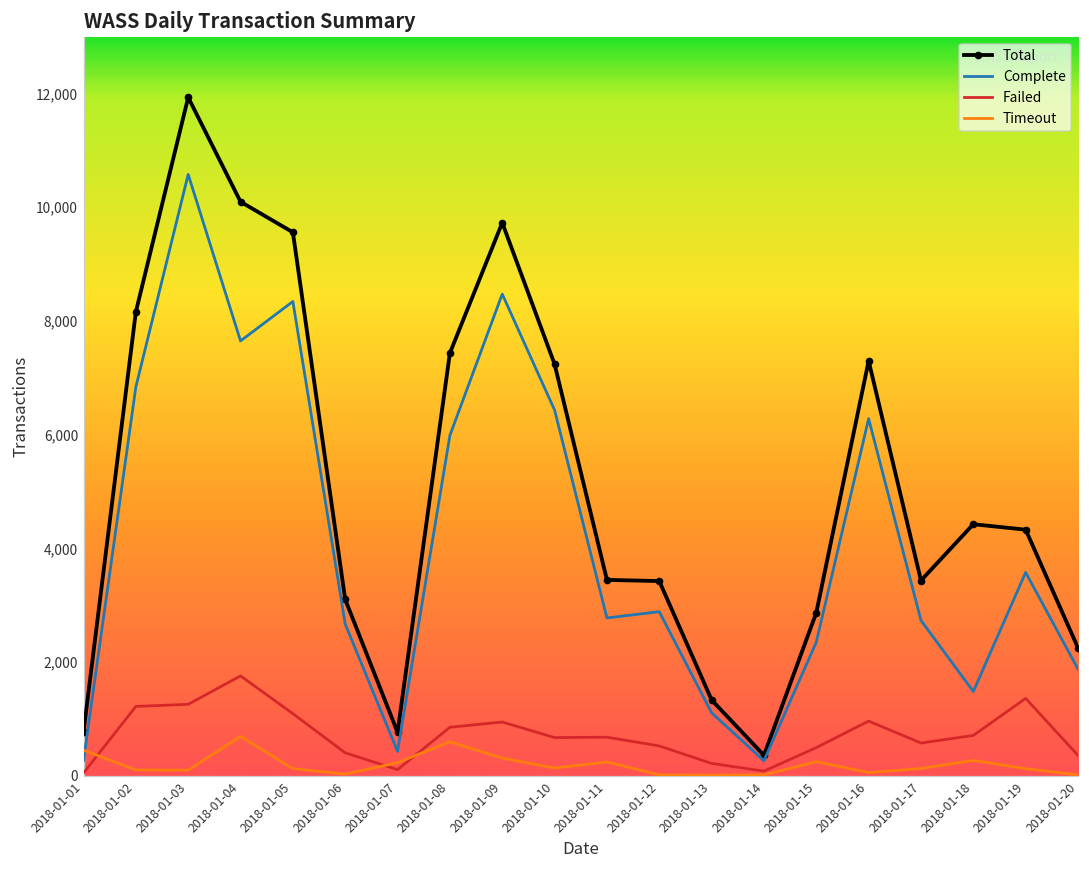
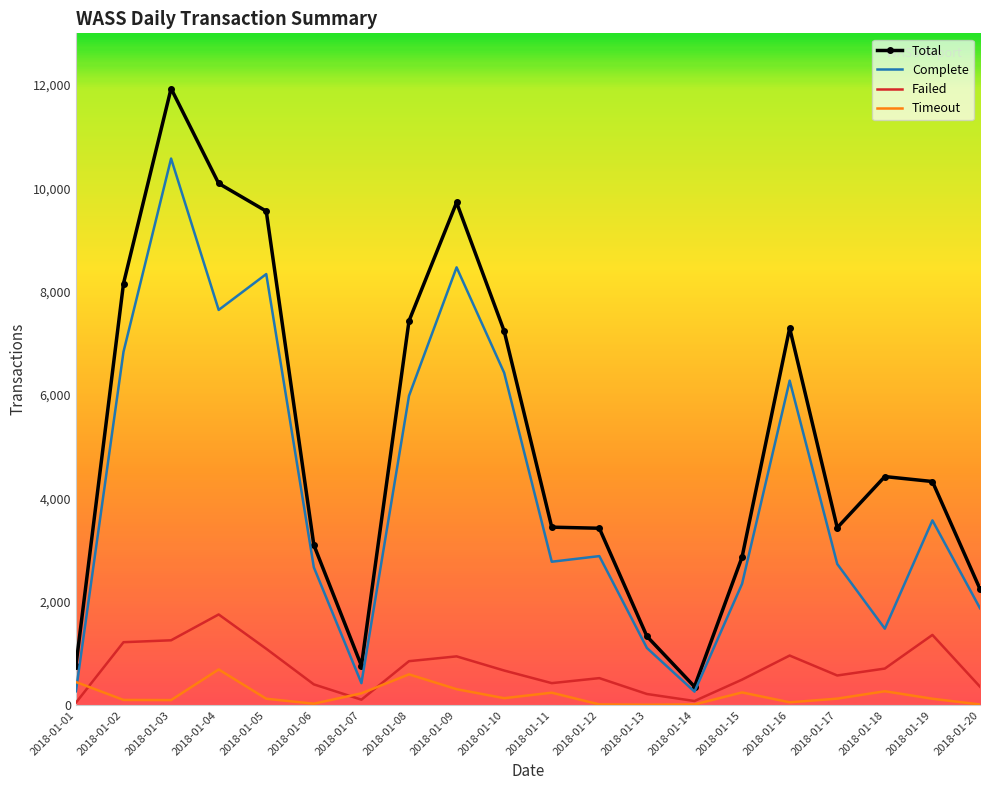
  {
    "Total": {
      "2018-01-01": "800",
      "2018-01-02": "8,200",
      "2018-01-03": "11,900",
      "2018-01-04": "10,100",
      "2018-01-05": "9,600",
      "2018-01-06": "3,100",
      "2018-01-07": "800",
      "2018-01-08": "7,400",
      "2018-01-09": "9,700",
      "2018-01-10": "7,200",
      "2018-01-11": "3,400",
      "2018-01-12": "3,400",
      "2018-01-13": "1,300",
      "2018-01-14": "400",
      "2018-01-15": "2,900",
      "2018-01-16": "7,300",
      "2018-01-17": "3,400",
      "2018-01-18": "4,400",
      "2018-01-19": "4,300",
      "2018-01-20": "2,200"
    },
    "Complete": {
      "2018-01-01": "300",
      "2018-01-02": "6,800",
      "2018-01-03": "10,600",
      "2018-01-04": "7,600",
      "2018-01-05": "8,300",
      "2018-01-06": "2,700",
      "2018-01-07": "400",
      "2018-01-08": "6,000",
      "2018-01-09": "8,500",
      "2018-01-10": "6,400",
      "2018-01-11": "2,800",
      "2018-01-12": "2,900",
      "2018-01-13": "1,100",
      "2018-01-14": "300",
      "2018-01-15": "2,400",
      "2018-01-16": "6,300",
      "2018-01-17": "2,700",
      "2018-01-18": "1,500",
      "2018-01-19": "3,600",
      "2018-01-20": "1,900"
    },
    "Failed": {
      "2018-01-01": "0",
      "2018-01-02": "1,200",
      "2018-01-03": "1,300",
      "2018-01-04": "1,800",
      "2018-01-05": "1,100",
      "2018-01-06": "400",
      "2018-01-07": "100",
      "2018-01-08": "900",
      "2018-01-09": "900",
      "2018-01-10": "700",
-     "2018-01-11": "700",
+     "2018-01-11": "400",
      "2018-01-12": "500",
      "2018-01-13": "200",
      "2018-01-14": "100",
      "2018-01-15": "500",
      "2018-01-16": "1,000",
      "2018-01-17": "600",
      "2018-01-18": "700",
      "2018-01-19": "1,400",
      "2018-01-20": "400"
    },
    "Timeout": {
      "2018-01-01": "400",
      "2018-01-02": "100",
      "2018-01-03": "100",
      "2018-01-04": "700",
      "2018-01-05": "100",
      "2018-01-06": "0",
      "2018-01-07": "200",
      "2018-01-08": "600",
      "2018-01-09": "300",
      "2018-01-10": "100",
      "2018-01-11": "200",
      "2018-01-12": "0",
      "2018-01-13": "0",
      "2018-01-14": "0",
      "2018-01-15": "200",
      "2018-01-16": "100",
      "2018-01-17": "100",
      "2018-01-18": "300",
      "2018-01-19": "100",
      "2018-01-20": "0"
    }
  }
